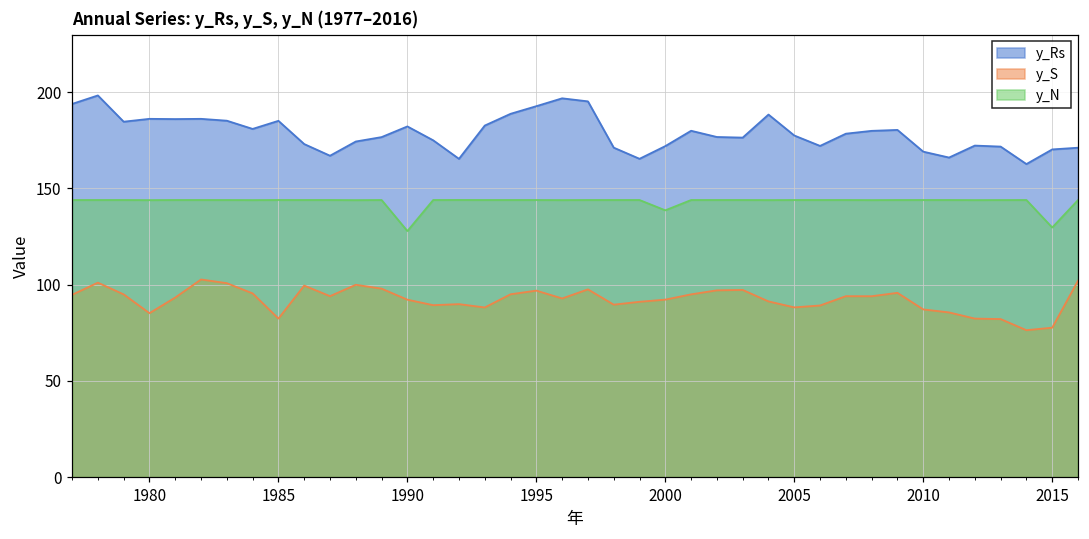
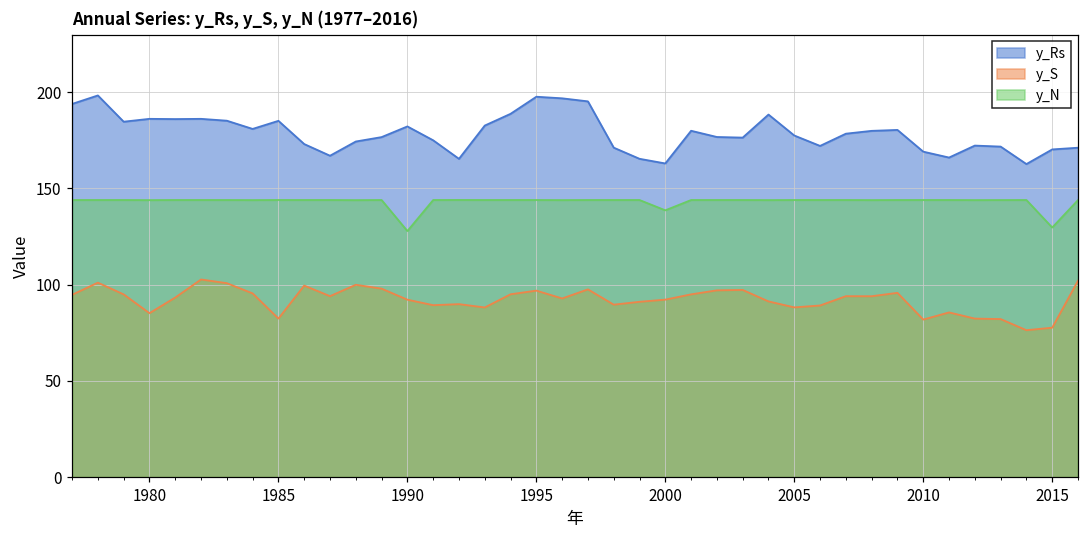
  {
    "y_Rs": {
      "1980": 186,
      "1985": 185,
      "1990": 182,
-     "1995": 193,
-     "2000": 172,
+     "1995": 198,
+     "2000": 163,
      "2005": 178,
      "2010": 169,
      "2015": 170
    },
    "y_S": {
      "1980": 85,
      "1985": 82,
      "1990": 92,
      "1995": 97,
      "2000": 92,
      "2005": 88,
-     "2010": 87,
+     "2010": 82,
      "2015": 78
    },
    "y_N": {
      "1980": 144,
      "1985": 144,
      "1990": 128,
      "1995": 144,
      "2000": 139,
      "2005": 144,
      "2010": 144,
      "2015": 130
    }
  }
